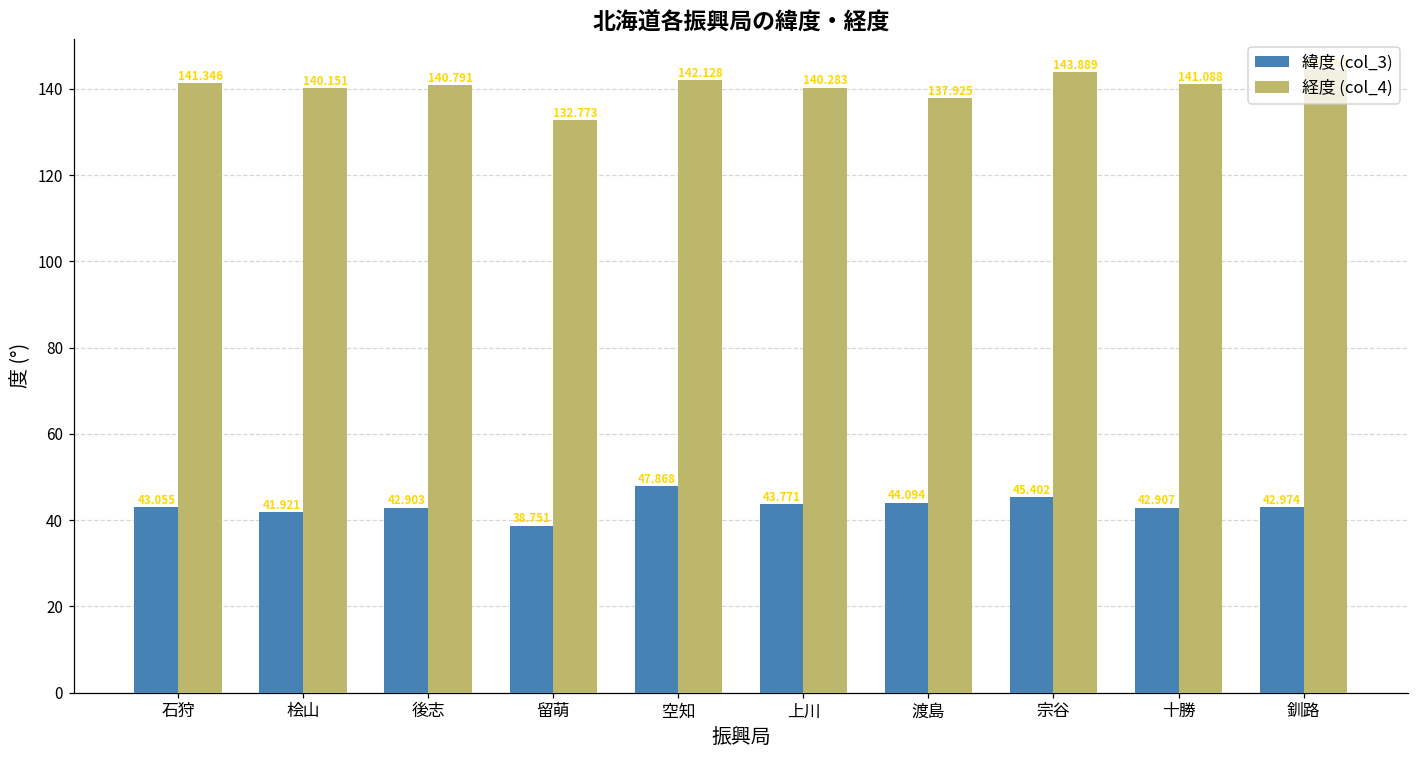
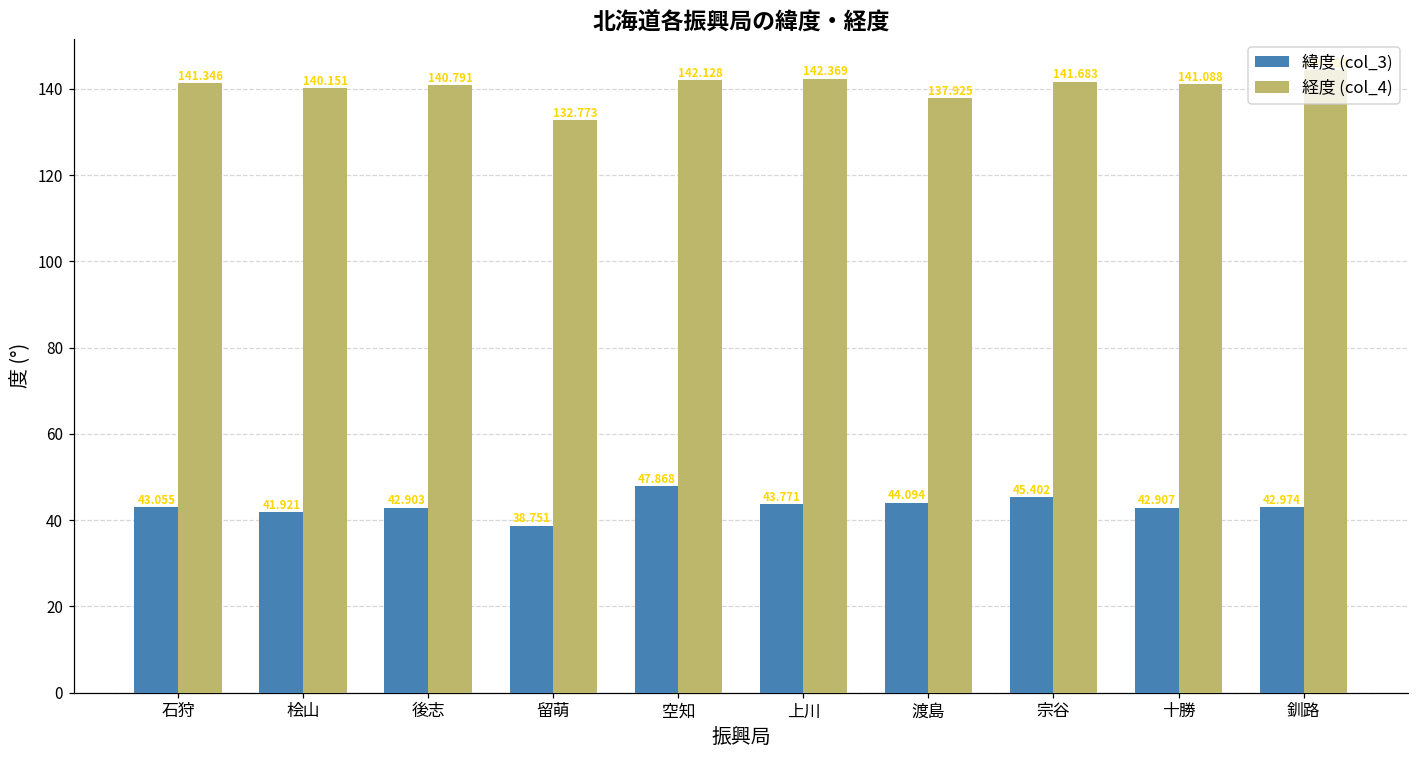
  {
    "緯度 (col_3)": {
      "石狩": 43.055,
      "桧山": 41.921,
      "後志": 42.903,
      "留萌": 38.751,
      "空知": 47.868,
      "上川": 43.771,
      "渡島": 44.094,
      "宗谷": 45.402,
      "十勝": 42.907,
      "釧路": 42.974
    },
    "経度 (col_4)": {
      "石狩": 141.346,
      "桧山": 140.151,
      "後志": 140.791,
      "留萌": 132.773,
      "空知": 142.128,
-     "上川": 140.283,
+     "上川": 142.369,
      "渡島": 137.925,
-     "宗谷": 143.889,
+     "宗谷": 141.683,
      "十勝": 141.088
    }
  }
